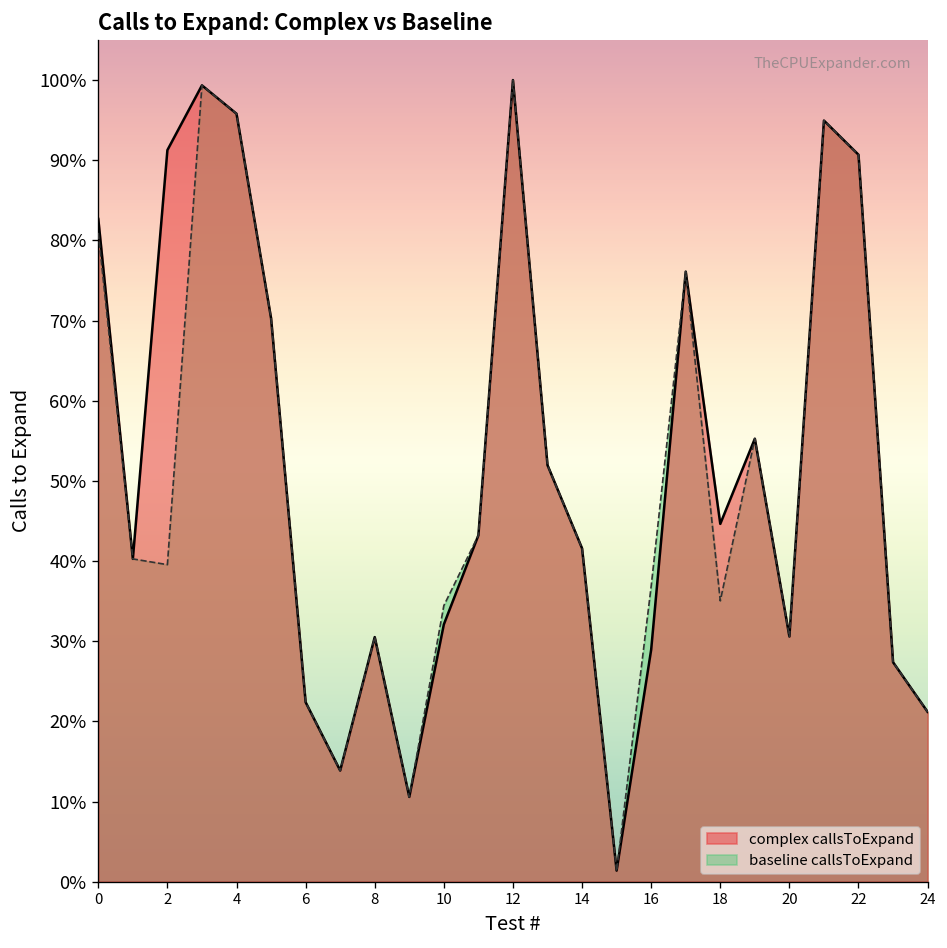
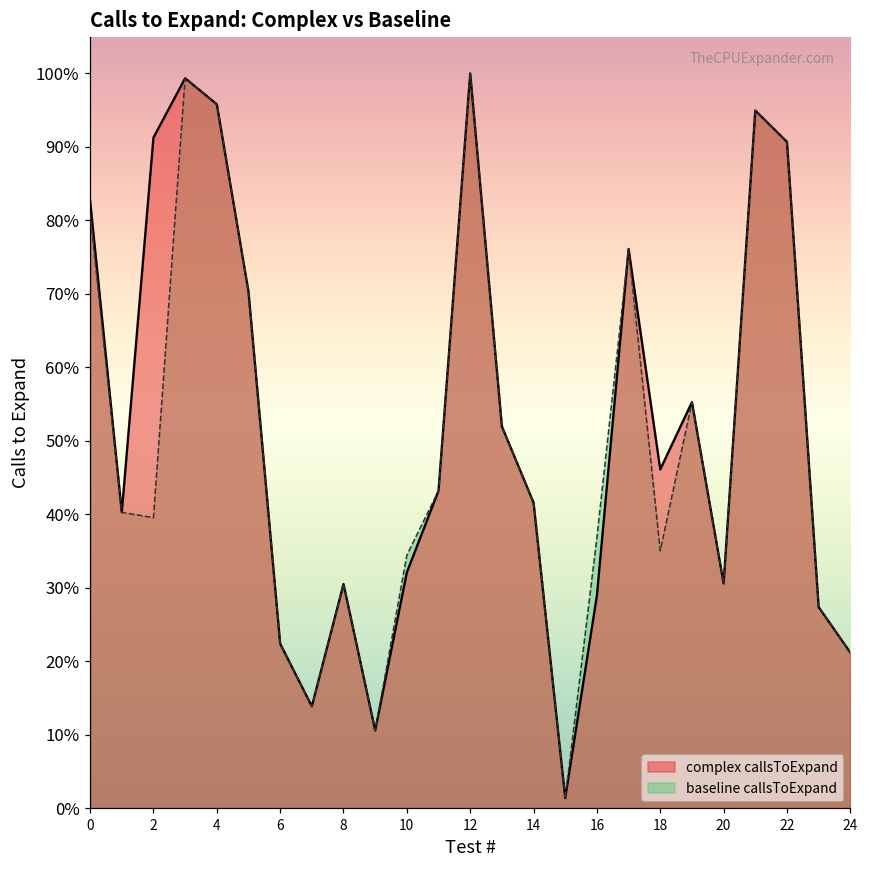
  {
    "complex callsToExpand": {
      "0": "83%",
      "2": "91%",
      "10": "32%",
      "16": "29%",
-     "18": "45%"
+     "18": "46%"
    },
    "baseline callsToExpand": {
      "0": "81%",
      "2": "40%",
      "10": "34%",
      "16": "37%",
      "18": "35%"
    }
  }
